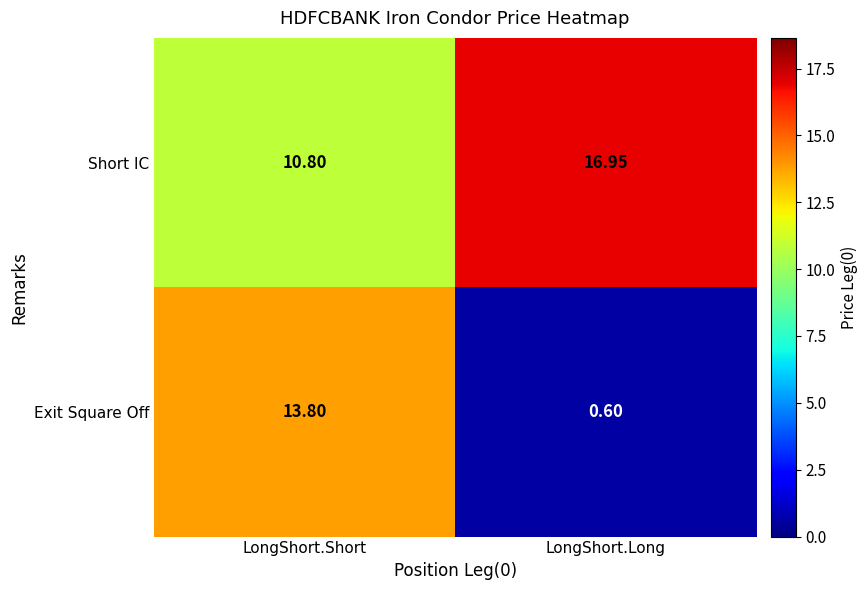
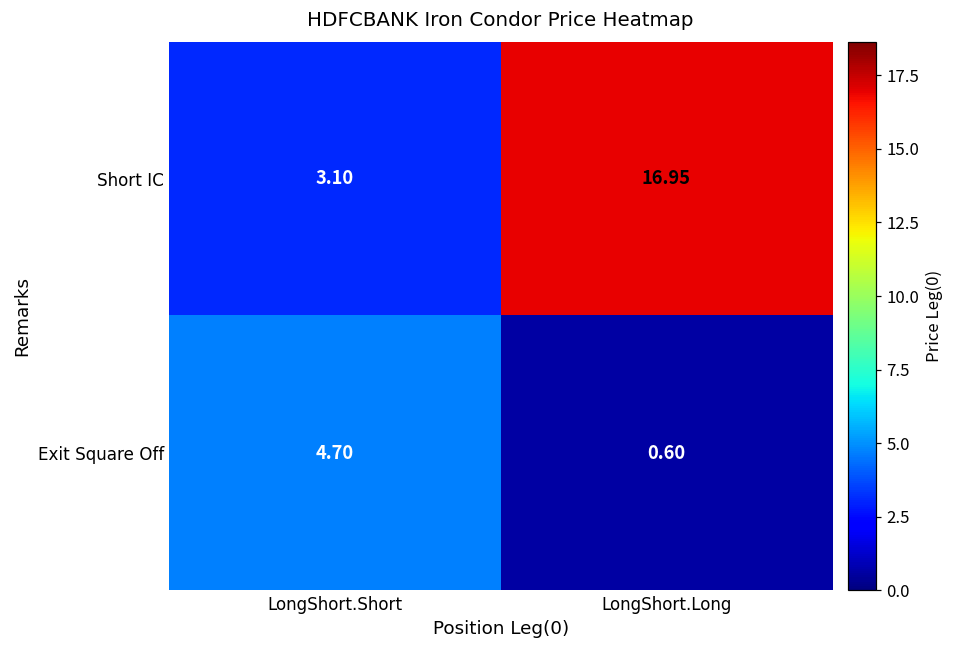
  {
    "Short IC": {
-     "LongShort.Short": 10.80,
+     "LongShort.Short": 3.10,
      "LongShort.Long": 16.95
    },
    "Exit Square Off": {
-     "LongShort.Short": 13.80,
+     "LongShort.Short": 4.70,
      "LongShort.Long": 0.60
    }
  }
